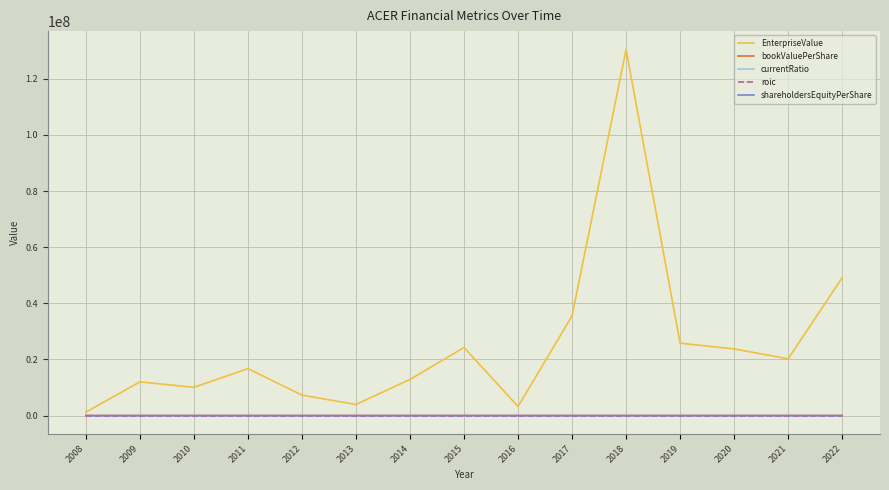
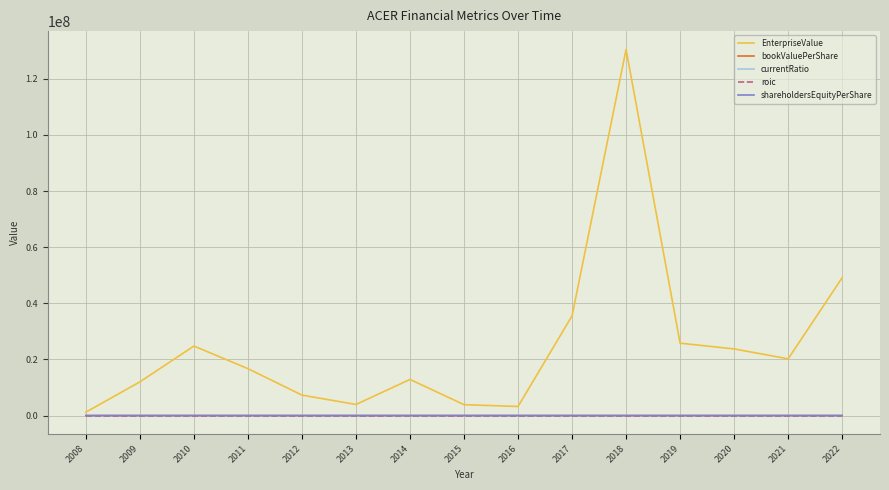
  {
    "EnterpriseValue": {
      "2008": 1000000,
      "2009": 12000000,
-     "2010": 10000000,
+     "2010": 25000000,
      "2011": 17000000,
      "2012": 7000000,
      "2013": 4000000,
      "2014": 13000000,
-     "2015": 24000000,
+     "2015": 4000000,
      "2016": 3000000,
      "2017": 36000000,
      "2018": 130000000,
      "2019": 26000000,
      "2020": 24000000,
      "2021": 20000000,
      "2022": 49000000
    },
    "shareholdersEquityPerShare": {
      "2008": 0,
      "2009": 0,
      "2010": 0,
      "2011": 0,
      "2012": 0,
      "2013": 0,
      "2014": 0,
      "2015": 0,
      "2016": 0,
      "2017": 0,
      "2018": 0,
      "2019": 0,
      "2020": 0,
      "2021": 0,
      "2022": 0
    }
  }
